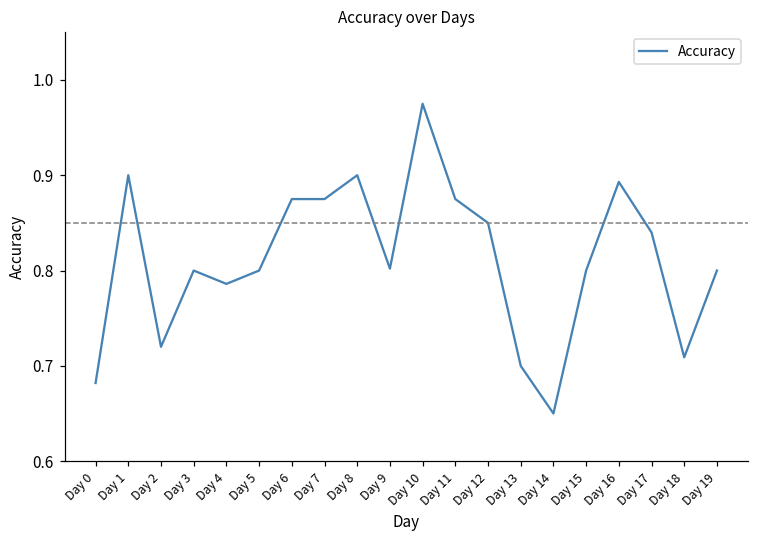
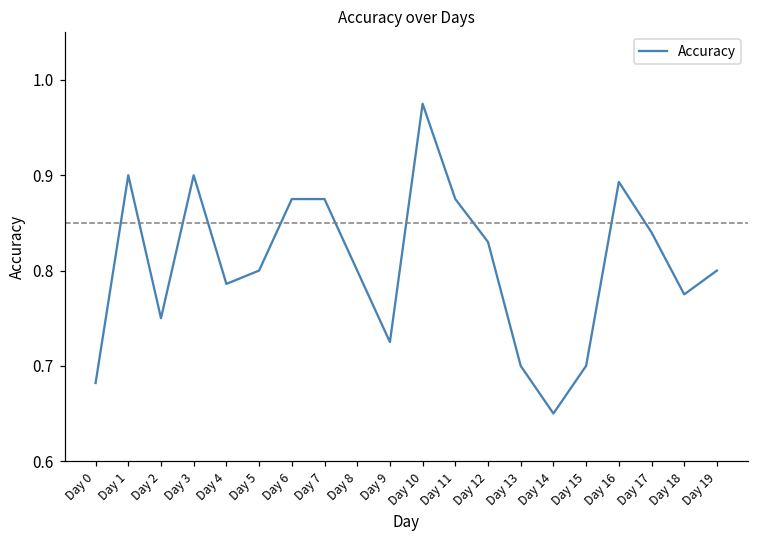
  {
    "Day 0": 0.68,
    "Day 1": 0.90,
-   "Day 2": 0.72,
-   "Day 3": 0.8,
+   "Day 2": 0.75,
+   "Day 3": 0.9,
    "Day 4": 0.79,
    "Day 5": 0.80,
    "Day 6": 0.88,
    "Day 7": 0.88,
-   "Day 8": 0.9,
-   "Day 9": 0.80,
+   "Day 8": 0.8,
+   "Day 9": 0.73,
    "Day 10": 0.98,
    "Day 11": 0.88,
-   "Day 12": 0.85,
+   "Day 12": 0.83,
    "Day 13": 0.70,
    "Day 14": 0.65,
-   "Day 15": 0.8,
+   "Day 15": 0.7,
    "Day 16": 0.89,
    "Day 17": 0.84,
-   "Day 18": 0.71,
+   "Day 18": 0.78,
    "Day 19": 0.80
  }
